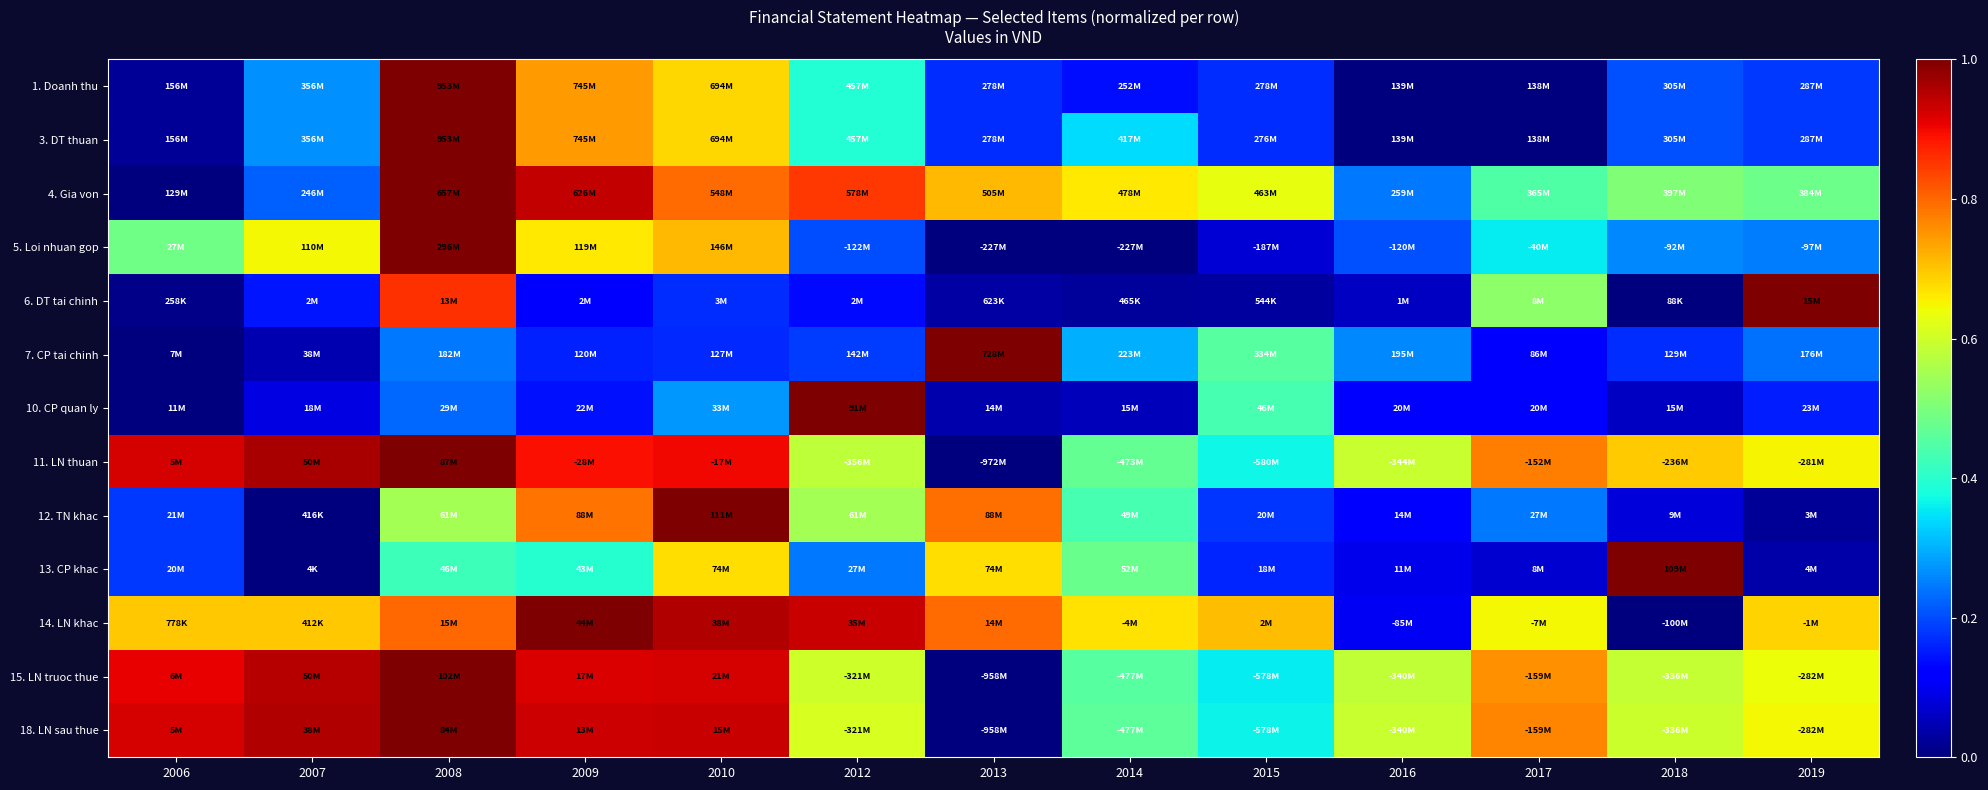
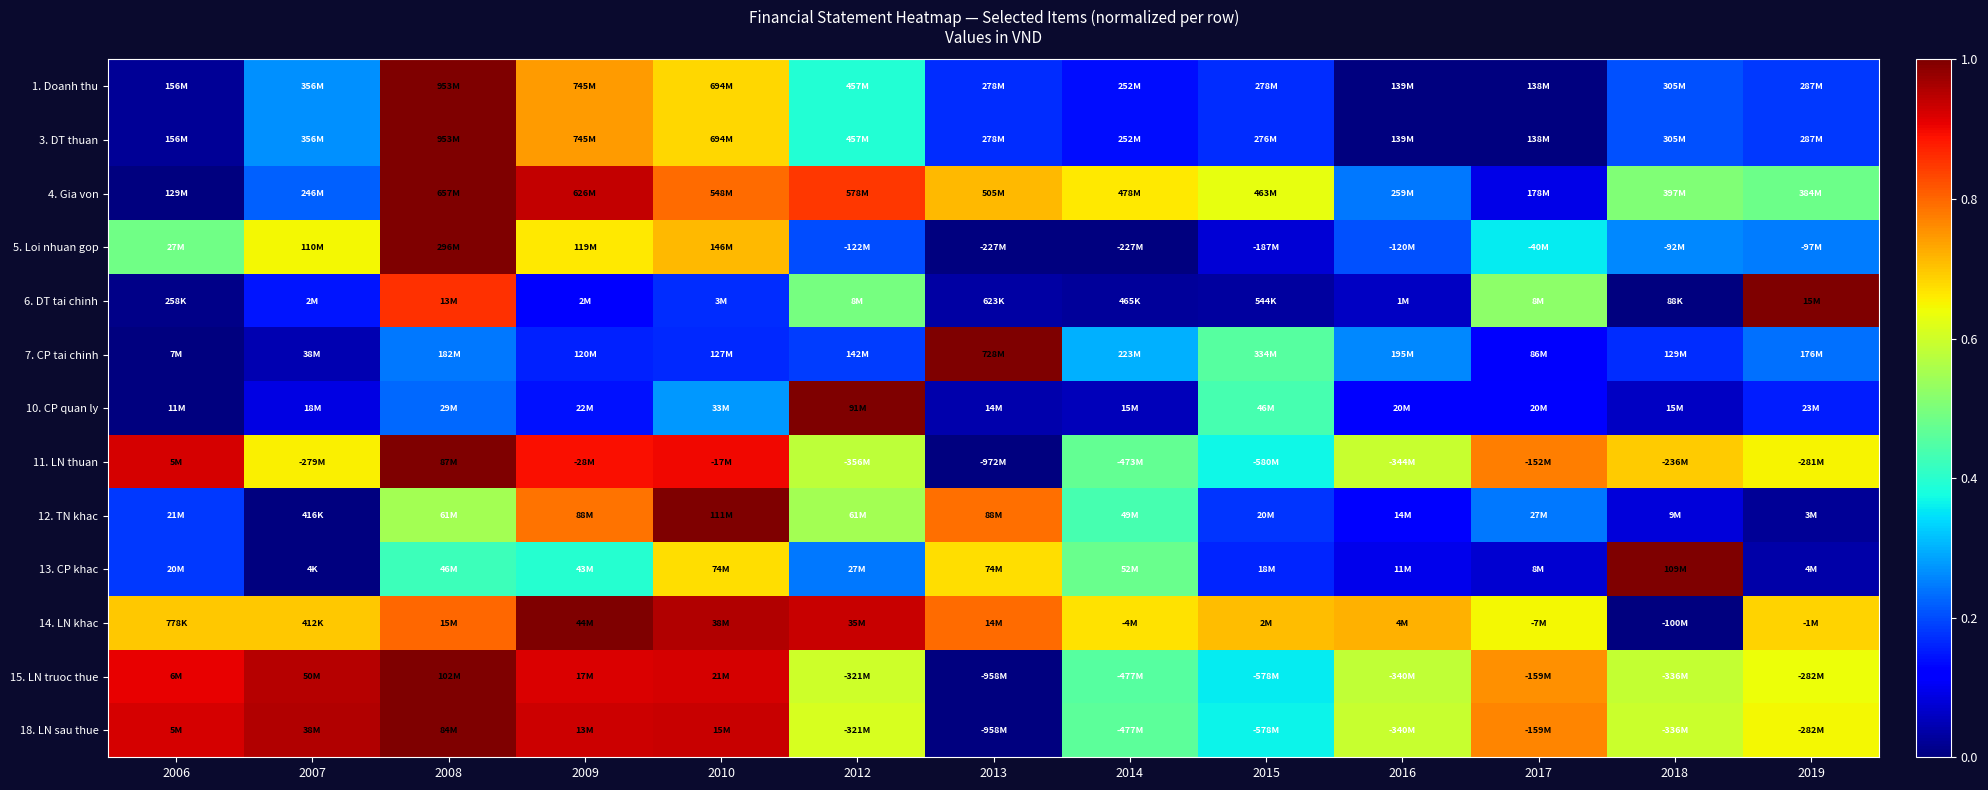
  {
    "1. Doanh thu": {
      "2006": "156M",
      "2007": "356M",
      "2008": "953M",
      "2009": "745M",
      "2010": "694M",
      "2012": "457M",
      "2013": "278M",
      "2014": "252M",
      "2015": "278M",
      "2016": "139M",
      "2017": "138M",
      "2018": "305M",
      "2019": "287M"
    },
    "3. DT thuan": {
      "2006": "156M",
      "2007": "356M",
      "2008": "953M",
      "2009": "745M",
      "2010": "694M",
      "2012": "457M",
      "2013": "278M",
-     "2014": "417M",
+     "2014": "252M",
      "2015": "276M",
      "2016": "139M",
      "2017": "138M",
      "2018": "305M",
      "2019": "287M"
    },
    "4. Gia von": {
      "2006": "129M",
      "2007": "246M",
      "2008": "657M",
      "2009": "626M",
      "2010": "548M",
      "2012": "578M",
      "2013": "505M",
      "2014": "478M",
      "2015": "463M",
      "2016": "259M",
-     "2017": "365M",
+     "2017": "178M",
      "2018": "397M",
      "2019": "384M"
    },
    "5. Loi nhuan gop": {
      "2006": "27M",
      "2007": "110M",
      "2008": "296M",
      "2009": "119M",
      "2010": "146M",
      "2012": "-122M",
      "2013": "-227M",
      "2014": "-227M",
      "2015": "-187M",
      "2016": "-120M",
      "2017": "-40M",
      "2018": "-92M",
      "2019": "-97M"
    },
    "6. DT tai chinh": {
      "2006": "258K",
      "2007": "2M",
      "2008": "13M",
      "2009": "2M",
      "2010": "3M",
-     "2012": "2M",
+     "2012": "8M",
      "2013": "623K",
      "2014": "465K",
      "2015": "544K",
      "2016": "1M",
      "2017": "8M",
      "2018": "88K",
      "2019": "15M"
    },
    "7. CP tai chinh": {
      "2006": "7M",
      "2007": "38M",
      "2008": "182M",
      "2009": "120M",
      "2010": "127M",
      "2012": "142M",
      "2013": "728M",
      "2014": "223M",
      "2015": "334M",
      "2016": "195M",
      "2017": "86M",
      "2018": "129M",
      "2019": "176M"
    },
    "10. CP quan ly": {
      "2006": "11M",
      "2007": "18M",
      "2008": "29M",
      "2009": "22M",
      "2010": "33M",
      "2012": "91M",
      "2013": "14M",
      "2014": "15M",
      "2015": "46M",
      "2016": "20M",
      "2017": "20M",
      "2018": "15M",
      "2019": "23M"
    },
    "11. LN thuan": {
      "2006": "5M",
-     "2007": "50M",
+     "2007": "-279M",
      "2008": "87M",
      "2009": "-28M",
      "2010": "-17M",
      "2012": "-356M",
      "2013": "-972M",
      "2014": "-473M",
      "2015": "-580M",
      "2016": "-344M",
      "2017": "-152M",
      "2018": "-236M",
      "2019": "-281M"
    },
    "12. TN khac": {
      "2006": "21M",
      "2007": "416K",
      "2008": "61M",
      "2009": "88M",
      "2010": "111M",
      "2012": "61M",
      "2013": "88M",
      "2014": "49M",
      "2015": "20M",
      "2016": "14M",
      "2017": "27M",
      "2018": "9M",
      "2019": "3M"
    },
    "13. CP khac": {
      "2006": "20M",
      "2007": "4K",
      "2008": "46M",
      "2009": "43M",
      "2010": "74M",
      "2012": "27M",
      "2013": "74M",
      "2014": "52M",
      "2015": "18M",
      "2016": "11M",
      "2017": "8M",
      "2018": "109M",
      "2019": "4M"
    },
    "14. LN khac": {
      "2006": "778K",
      "2007": "412K",
      "2008": "15M",
      "2009": "44M",
      "2010": "38M",
      "2012": "35M",
      "2013": "14M",
      "2014": "-4M",
      "2015": "2M",
-     "2016": "-85M",
+     "2016": "4M",
      "2017": "-7M",
      "2018": "-100M",
      "2019": "-1M"
    },
    "15. LN truoc thue": {
      "2006": "6M",
      "2007": "50M",
      "2008": "102M",
      "2009": "17M",
      "2010": "21M",
      "2012": "-321M",
      "2013": "-958M",
      "2014": "-477M",
      "2015": "-578M",
      "2016": "-340M",
      "2017": "-159M",
      "2018": "-336M",
      "2019": "-282M"
    },
    "18. LN sau thue": {
      "2006": "5M",
      "2007": "38M",
      "2008": "84M",
      "2009": "13M",
      "2010": "15M",
      "2012": "-321M",
      "2013": "-958M",
      "2014": "-477M",
      "2015": "-578M",
      "2016": "-340M",
      "2017": "-159M",
      "2018": "-336M",
      "2019": "-282M"
    }
  }
